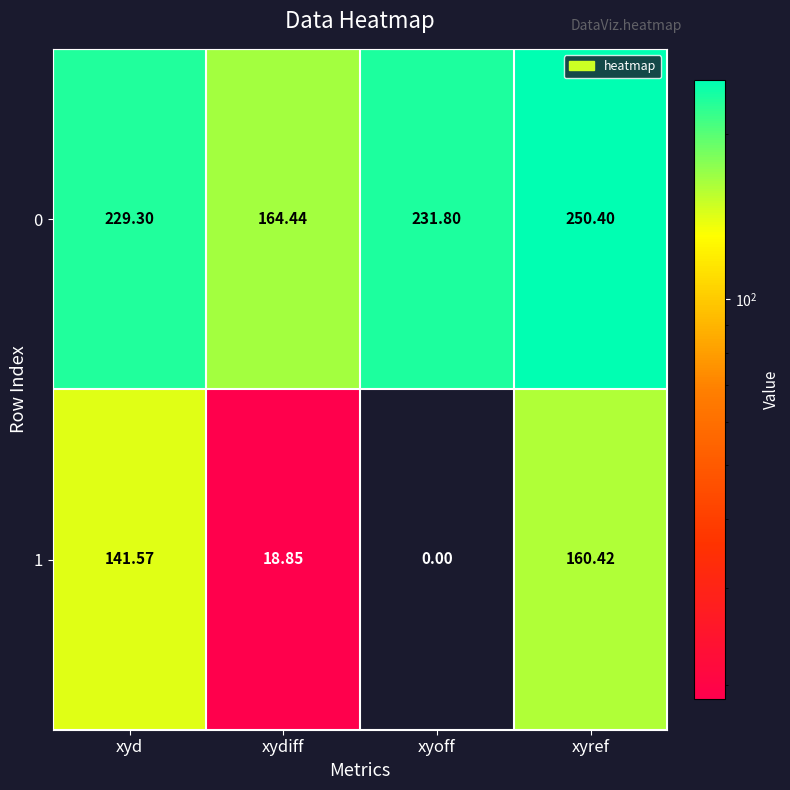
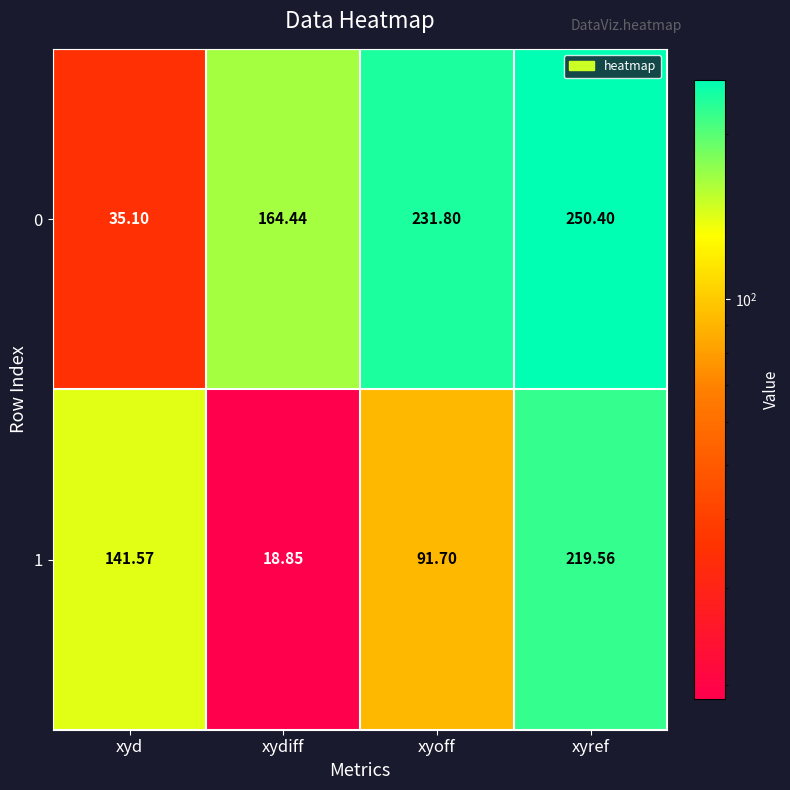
  {
    "0": {
-     "xyd": 229.30,
+     "xyd": 35.10,
      "xydiff": 164.44,
      "xyoff": 231.80,
      "xyref": 250.40
    },
    "1": {
      "xyd": 141.57,
      "xydiff": 18.85,
-     "xyoff": 0.00,
-     "xyref": 160.42
+     "xyoff": 91.70,
+     "xyref": 219.56
    }
  }
